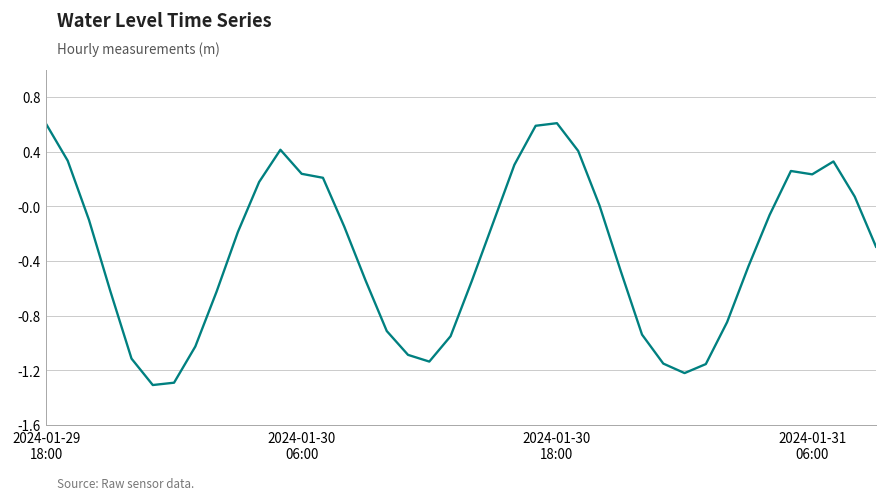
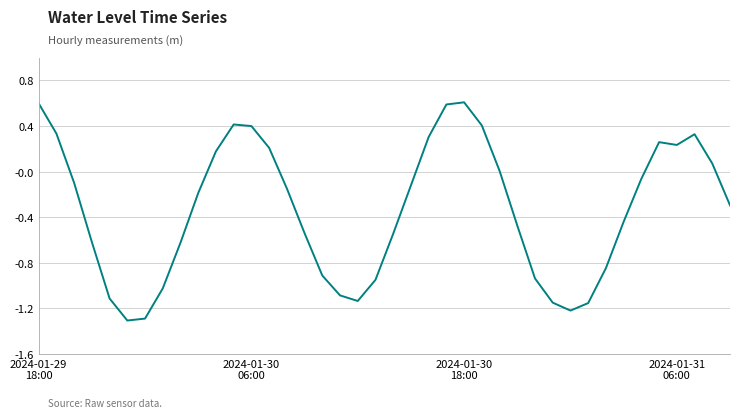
  {
    "2024-01-29 18:00": 0.60,
-   "2024-01-30 06:00": 0.24,
+   "2024-01-30 06:00": 0.40,
    "2024-01-30 18:00": 0.61,
    "2024-01-31 06:00": 0.23
  }
